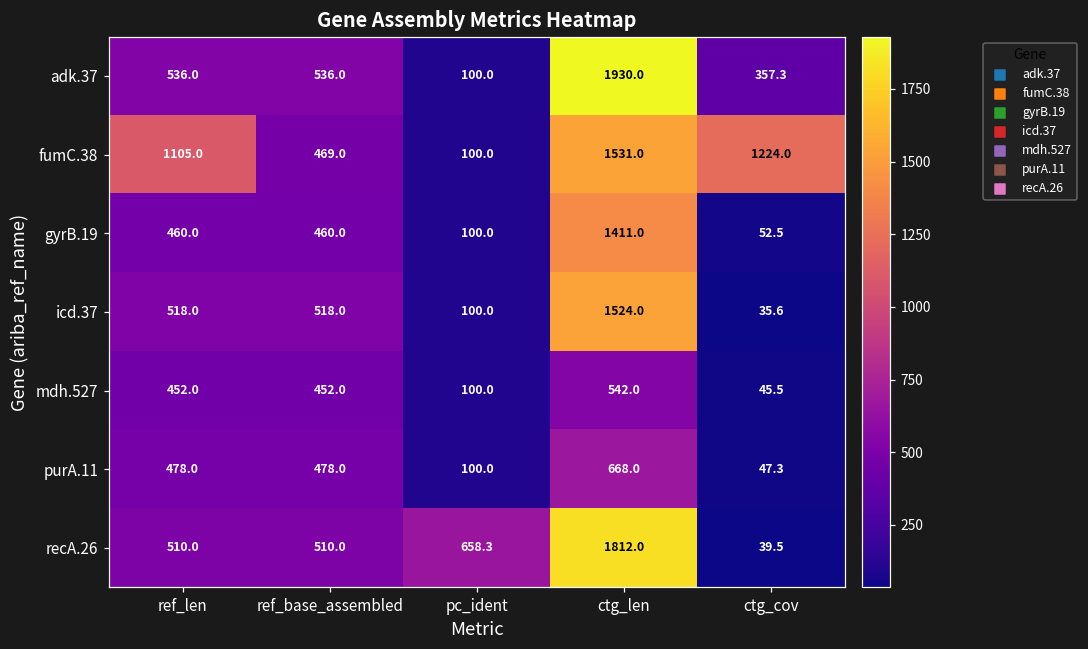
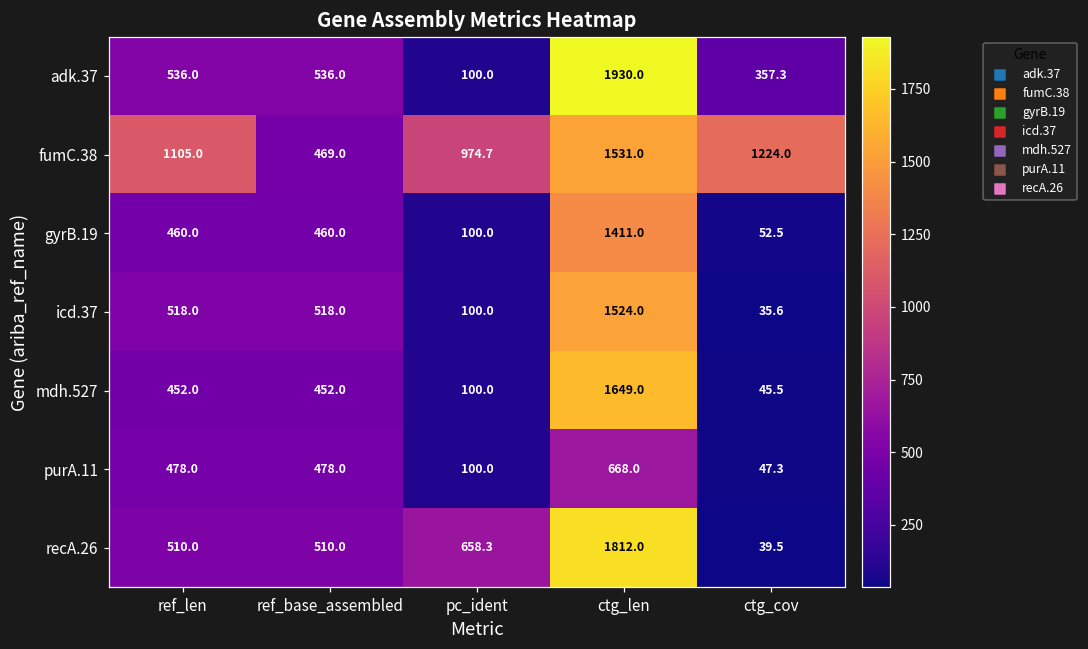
  {
    "adk.37": {
      "ref_len": 536.0,
      "ref_base_assembled": 536.0,
      "pc_ident": 100.0,
      "ctg_len": 1930.0,
      "ctg_cov": 357.3
    },
    "fumC.38": {
      "ref_len": 1105.0,
      "ref_base_assembled": 469.0,
-     "pc_ident": 100.0,
+     "pc_ident": 974.7,
      "ctg_len": 1531.0,
      "ctg_cov": 1224.0
    },
    "gyrB.19": {
      "ref_len": 460.0,
      "ref_base_assembled": 460.0,
      "pc_ident": 100.0,
      "ctg_len": 1411.0,
      "ctg_cov": 52.5
    },
    "icd.37": {
      "ref_len": 518.0,
      "ref_base_assembled": 518.0,
      "pc_ident": 100.0,
      "ctg_len": 1524.0,
      "ctg_cov": 35.6
    },
    "mdh.527": {
      "ref_len": 452.0,
      "ref_base_assembled": 452.0,
      "pc_ident": 100.0,
-     "ctg_len": 542.0,
+     "ctg_len": 1649.0,
      "ctg_cov": 45.5
    },
    "purA.11": {
      "ref_len": 478.0,
      "ref_base_assembled": 478.0,
      "pc_ident": 100.0,
      "ctg_len": 668.0,
      "ctg_cov": 47.3
    },
    "recA.26": {
      "ref_len": 510.0,
      "ref_base_assembled": 510.0,
      "pc_ident": 658.3,
      "ctg_len": 1812.0,
      "ctg_cov": 39.5
    }
  }
